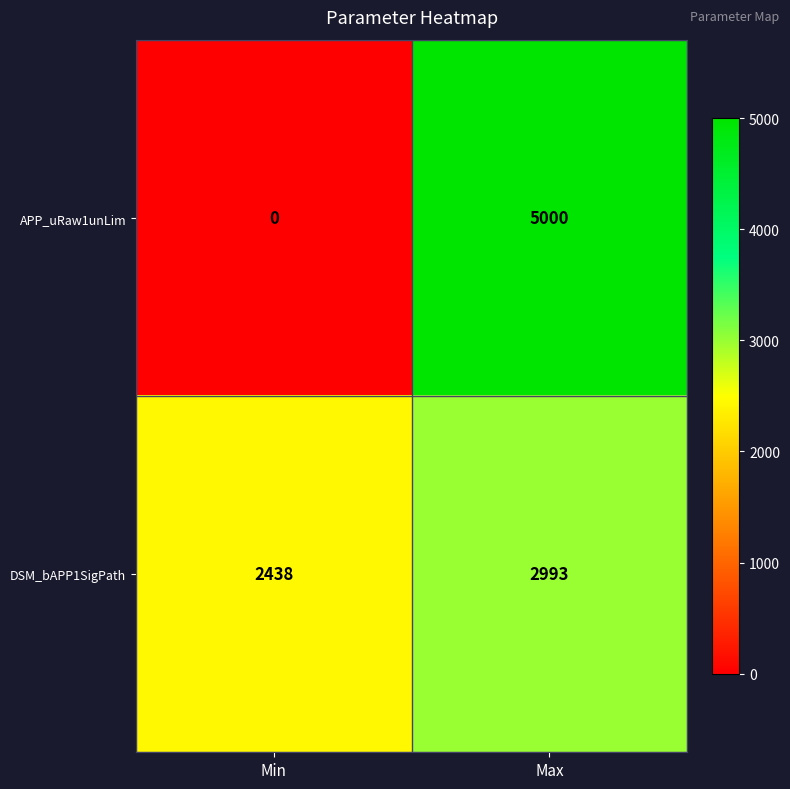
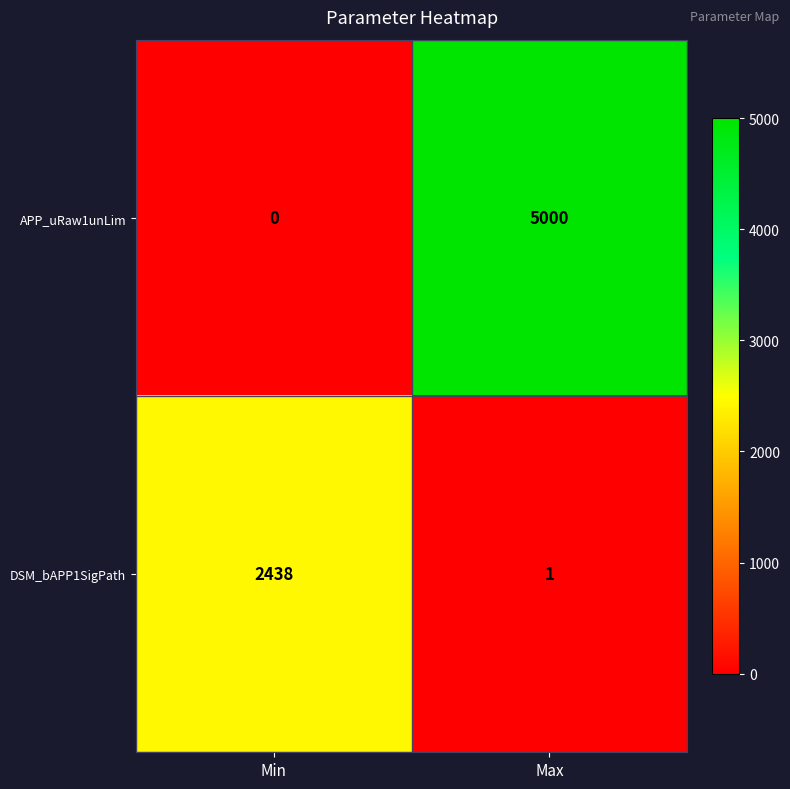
  {
    "APP_uRaw1unLim": {
      "Min": 0,
      "Max": 5000
    },
    "DSM_bAPP1SigPath": {
      "Min": 2438,
-     "Max": 2993
+     "Max": 1
    }
  }
